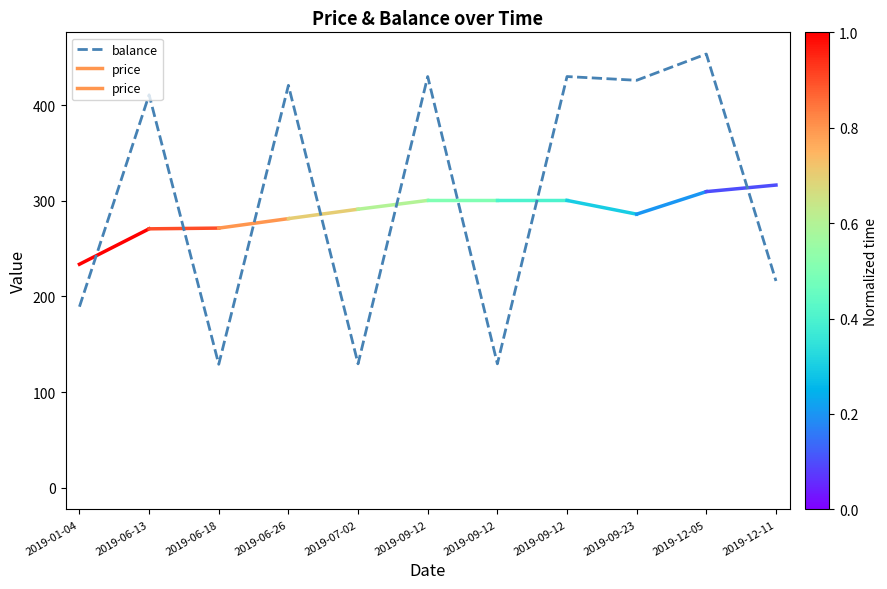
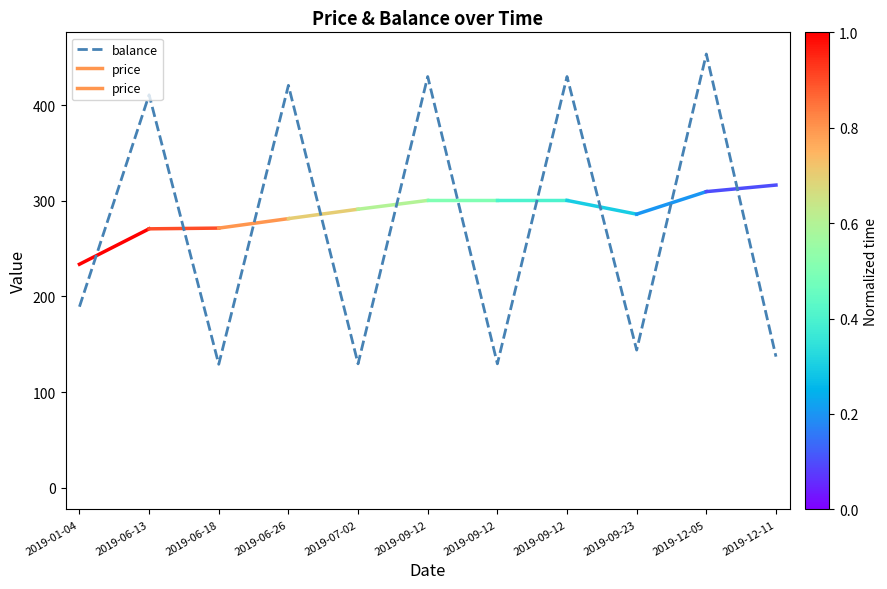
  {
    "balance": {
      "2019-01-04": 190,
      "2019-06-18": 130,
      "2019-06-26": 420,
      "2019-07-02": 130,
-     "2019-09-23": 430,
+     "2019-09-23": 140,
      "2019-12-05": 450,
-     "2019-12-11": 220
+     "2019-12-11": 140
    }
  }
